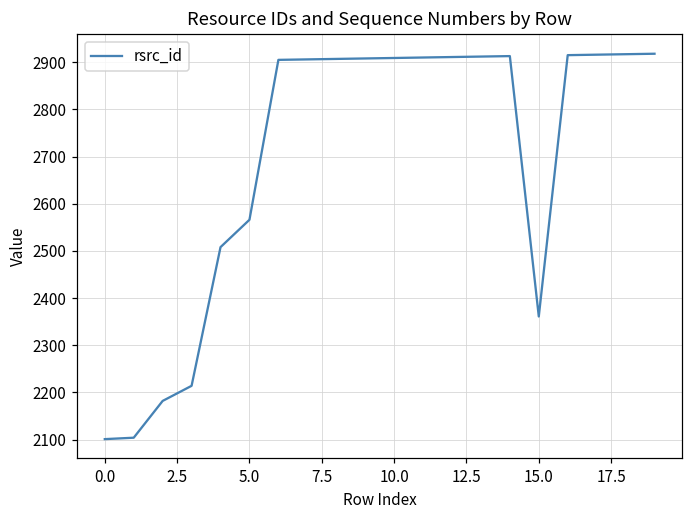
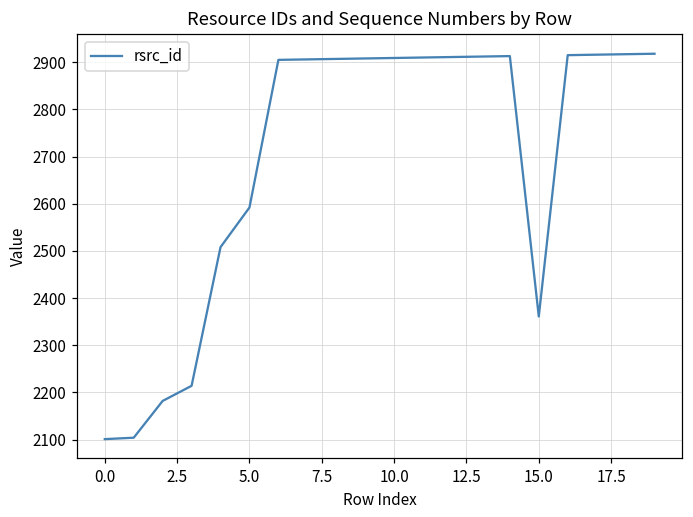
  {
    "0.0": 2100,
-   "5.0": 2570,
+   "5.0": 2590,
    "10.0": 2910,
    "15.0": 2360
  }
